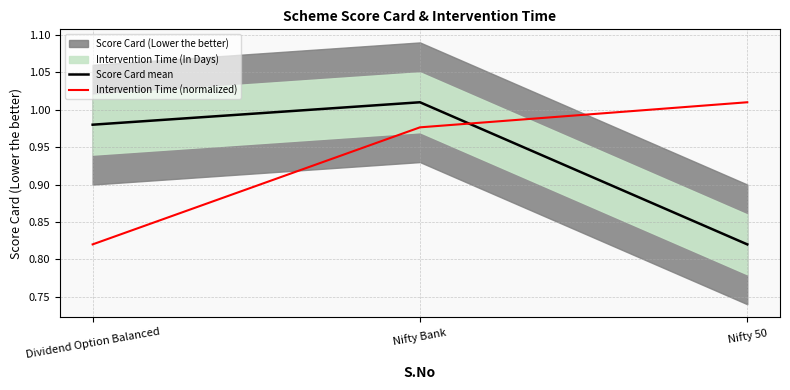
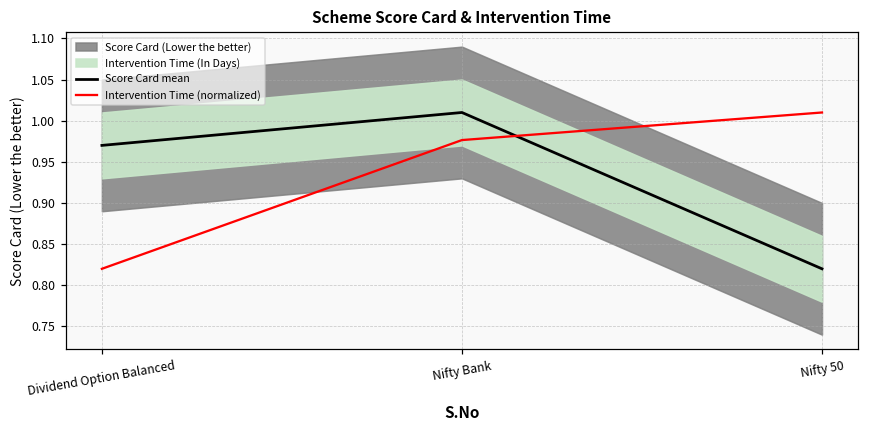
  {
    "Score Card mean": {
-     "Dividend Option Balanced": 0.98,
+     "Dividend Option Balanced": 0.97,
      "Nifty Bank": 1.01,
      "Nifty 50": 0.82
    },
    "Intervention Time (normalized)": {
      "Dividend Option Balanced": 0.82,
      "Nifty Bank": 0.98,
      "Nifty 50": 1.01
    }
  }
